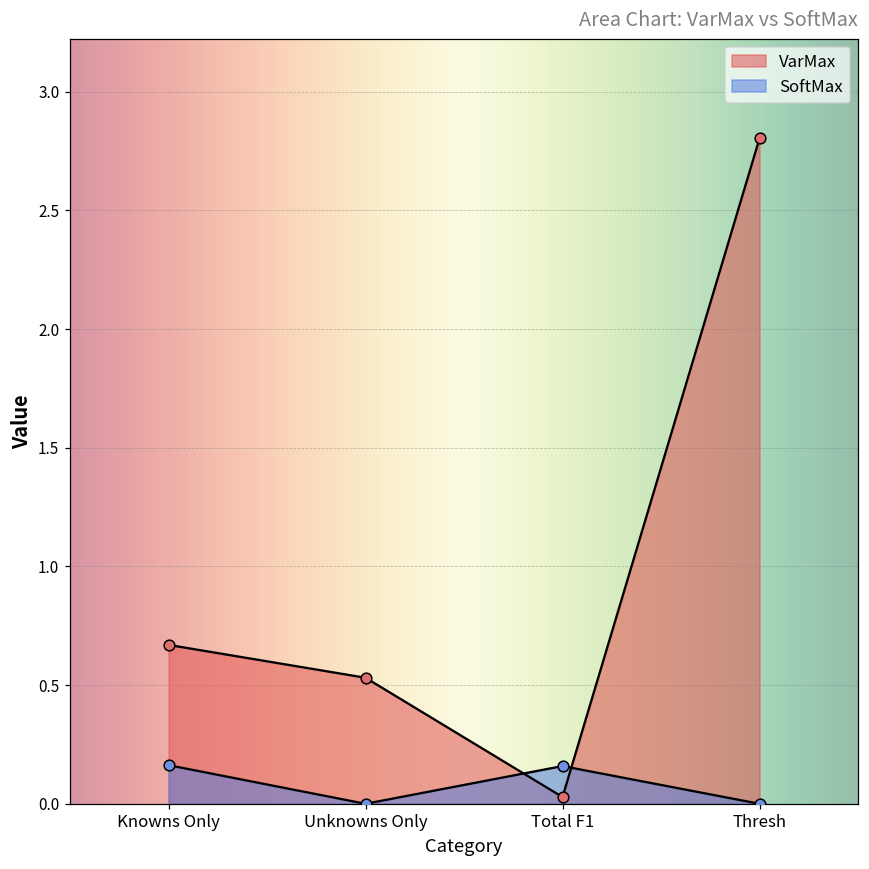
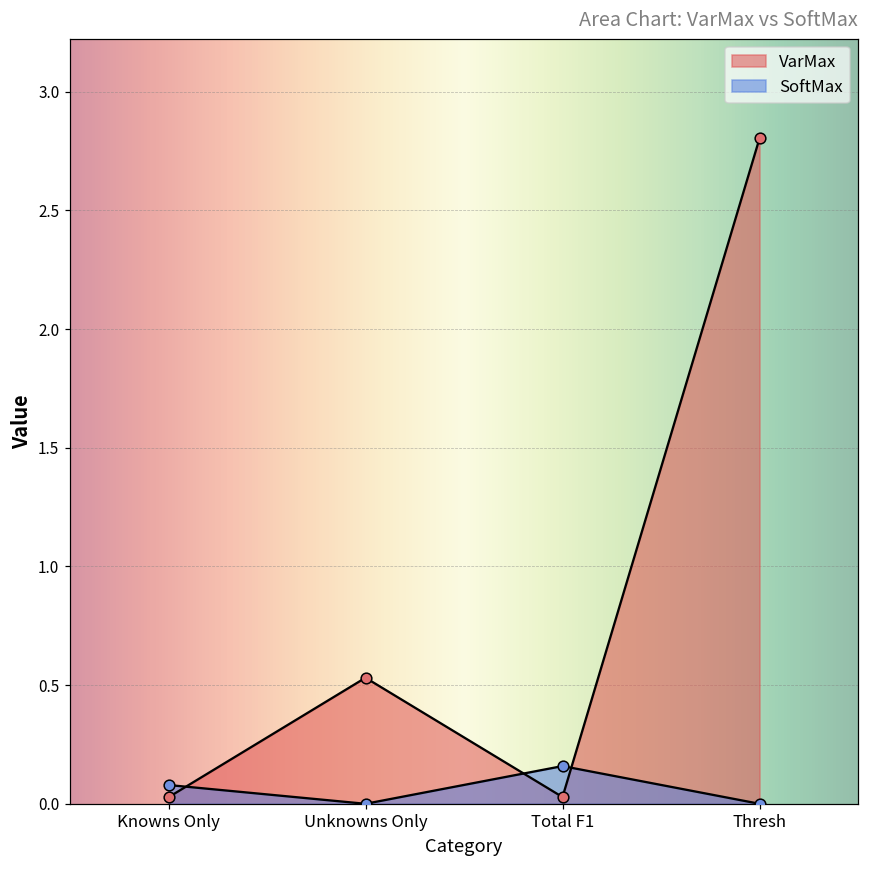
  {
    "VarMax": {
-     "Knowns Only": 0.67,
+     "Knowns Only": 0.03,
      "Unknowns Only": 0.53,
      "Total F1": 0.03,
      "Thresh": 2.80
    },
    "SoftMax": {
-     "Knowns Only": 0.16,
+     "Knowns Only": 0.08,
      "Unknowns Only": 0.00,
      "Total F1": 0.16,
      "Thresh": 0.00
    }
  }
